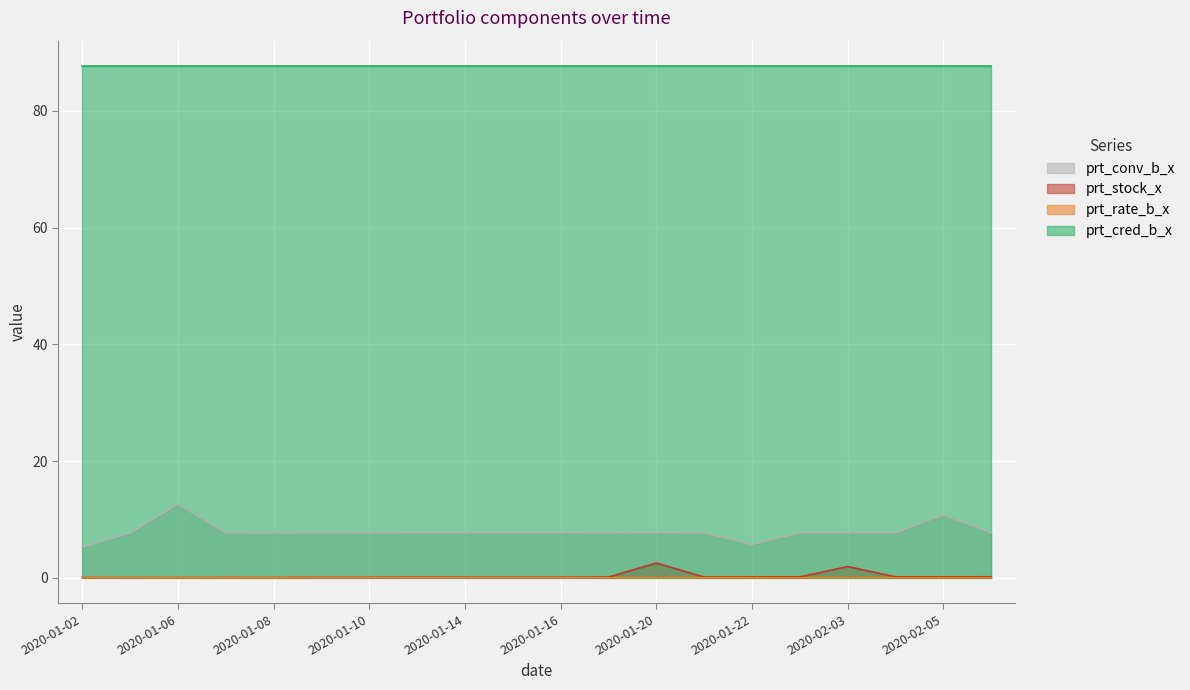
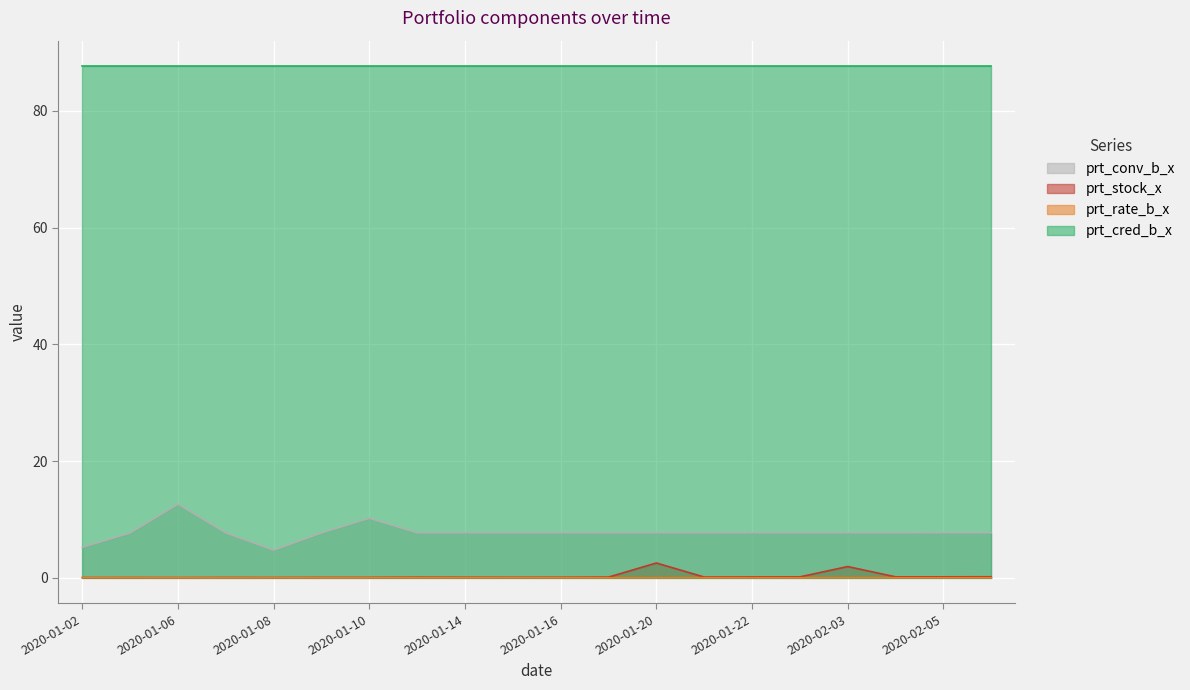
  {
    "prt_conv_b_x": {
      "2020-01-02": 5,
      "2020-01-06": 13,
-     "2020-01-08": 8,
-     "2020-01-10": 8,
+     "2020-01-08": 5,
+     "2020-01-10": 10,
      "2020-01-14": 8,
      "2020-01-16": 8,
      "2020-01-20": 8,
-     "2020-01-22": 6,
+     "2020-01-22": 8,
      "2020-02-03": 8,
-     "2020-02-05": 11
+     "2020-02-05": 8
    },
    "prt_stock_x": {
      "2020-01-20": 3,
      "2020-02-03": 2
    },
    "prt_rate_b_x": {
      "2020-01-20": 0,
      "2020-02-03": 0
    },
    "prt_cred_b_x": {
      "2020-01-02": 88,
      "2020-01-06": 88,
      "2020-01-08": 88,
      "2020-01-10": 88,
      "2020-01-14": 88,
      "2020-01-16": 88,
      "2020-01-20": 88,
      "2020-01-22": 88,
      "2020-02-03": 88,
      "2020-02-05": 88
    }
  }
